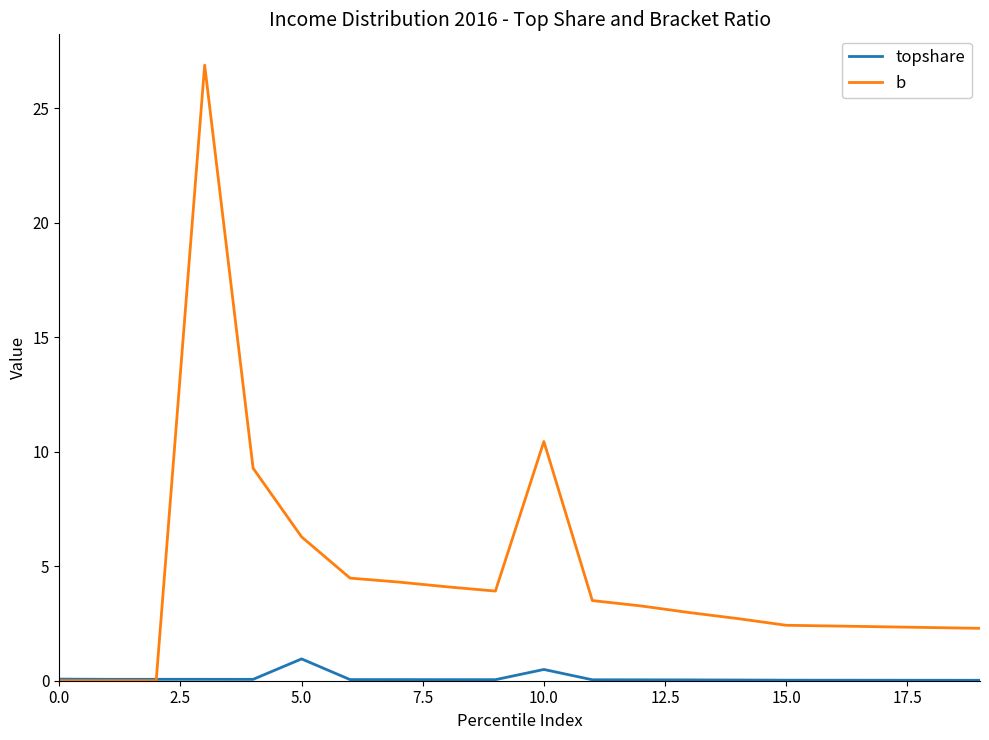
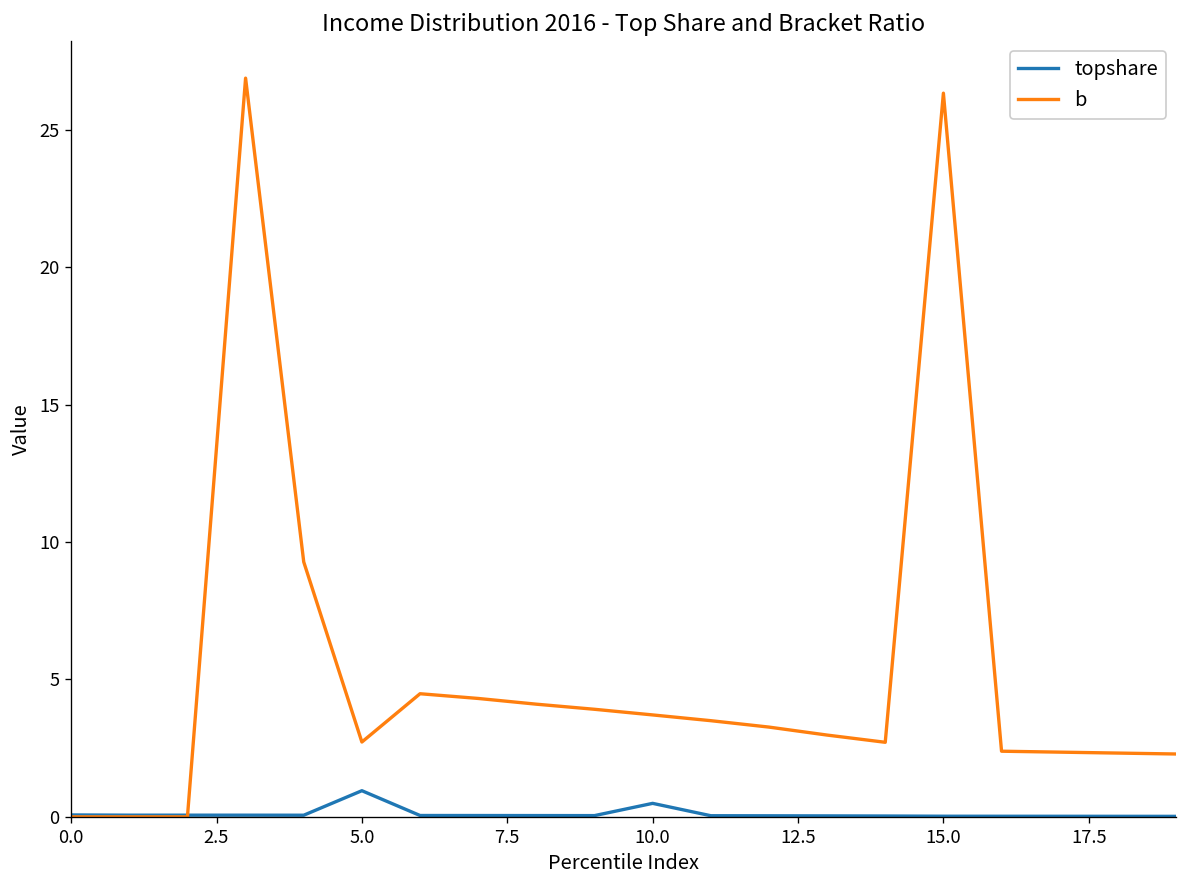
  {
    "topshare": {
      "5.0": 1.0,
      "10.0": 0.5,
      "15.0": 0.0
    },
    "b": {
-     "5.0": 6.3,
-     "10.0": 10.4,
-     "15.0": 2.4
+     "5.0": 2.7,
+     "10.0": 3.7,
+     "15.0": 26.3
    }
  }
